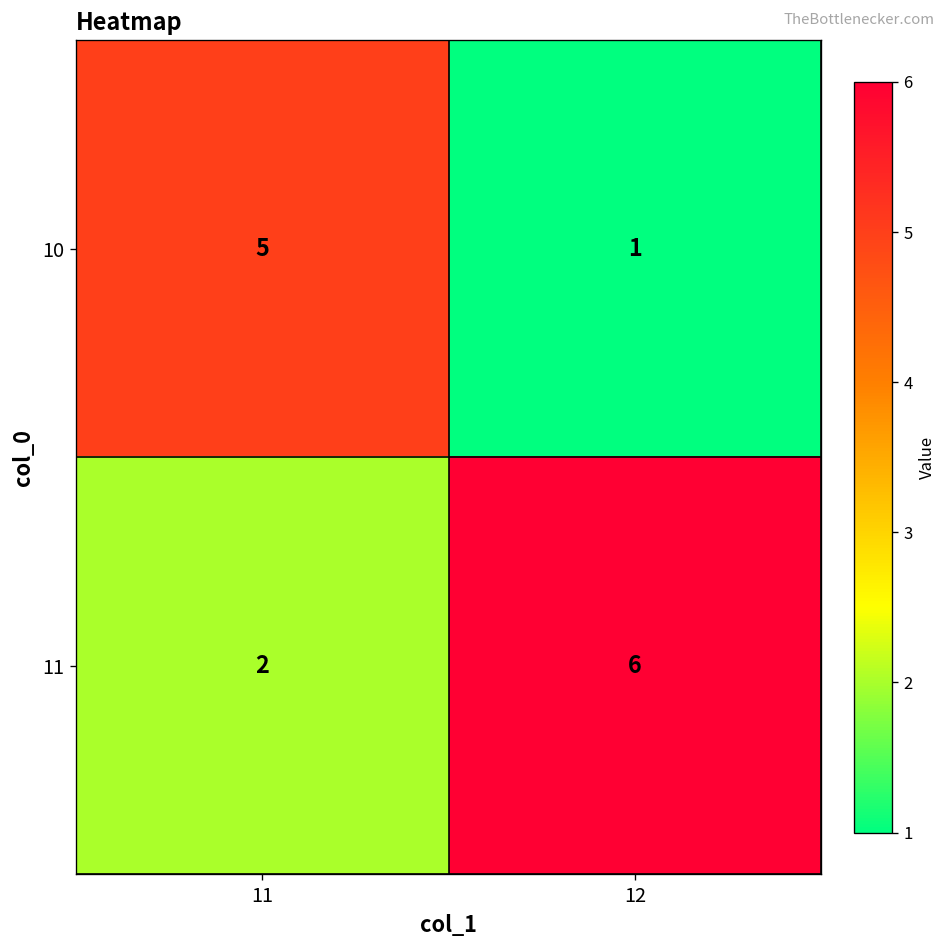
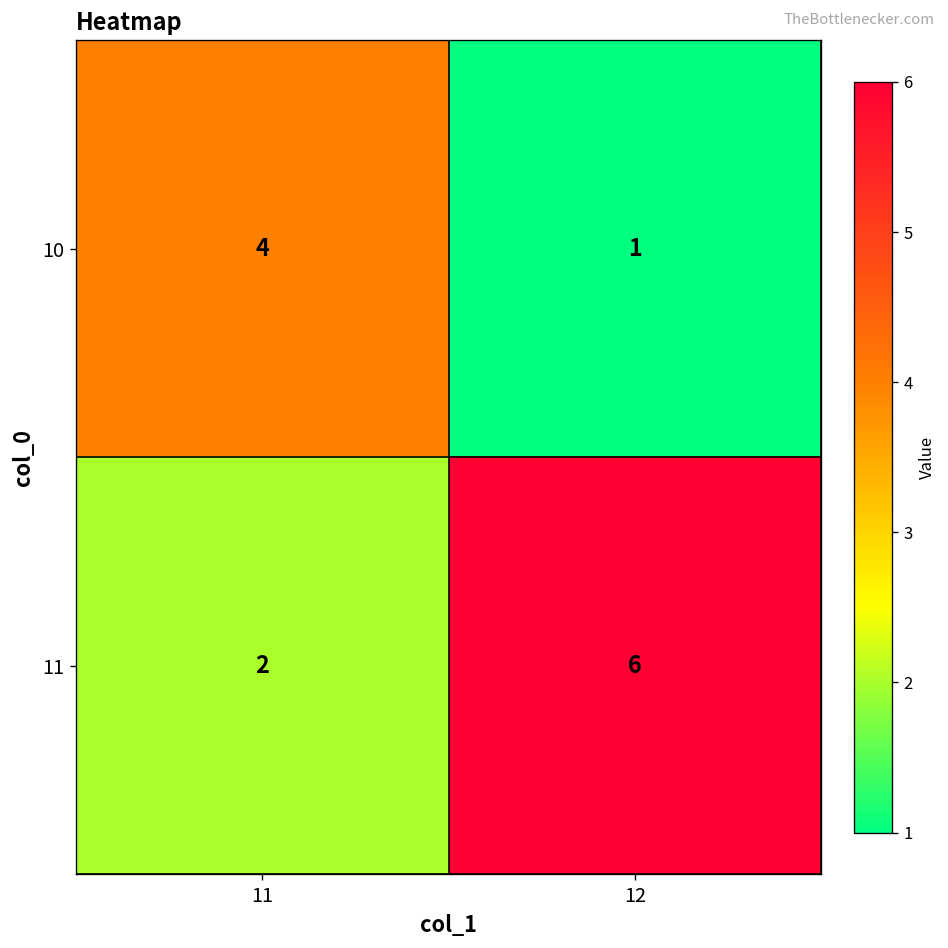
  {
    "10": {
-     "11": 5,
+     "11": 4,
      "12": 1
    },
    "11": {
      "11": 2,
      "12": 6
    }
  }
